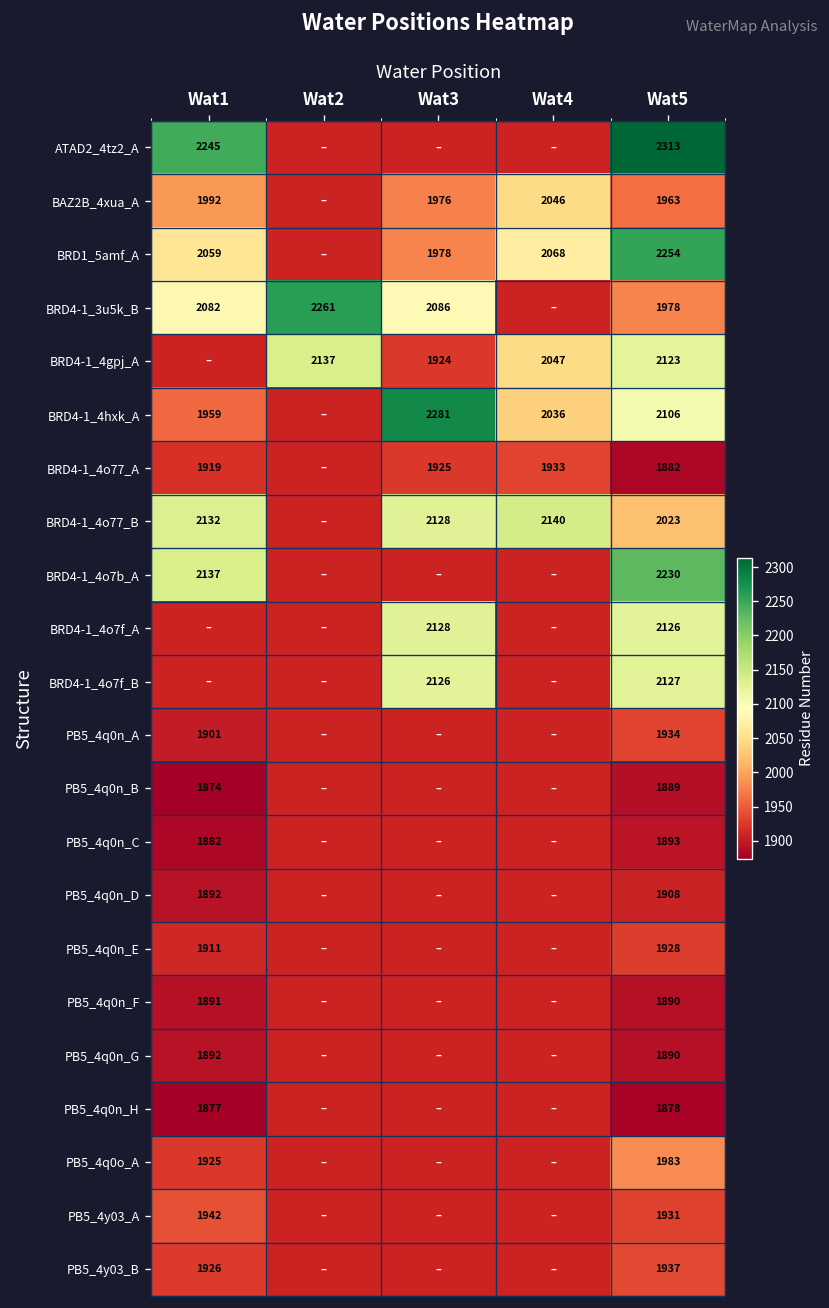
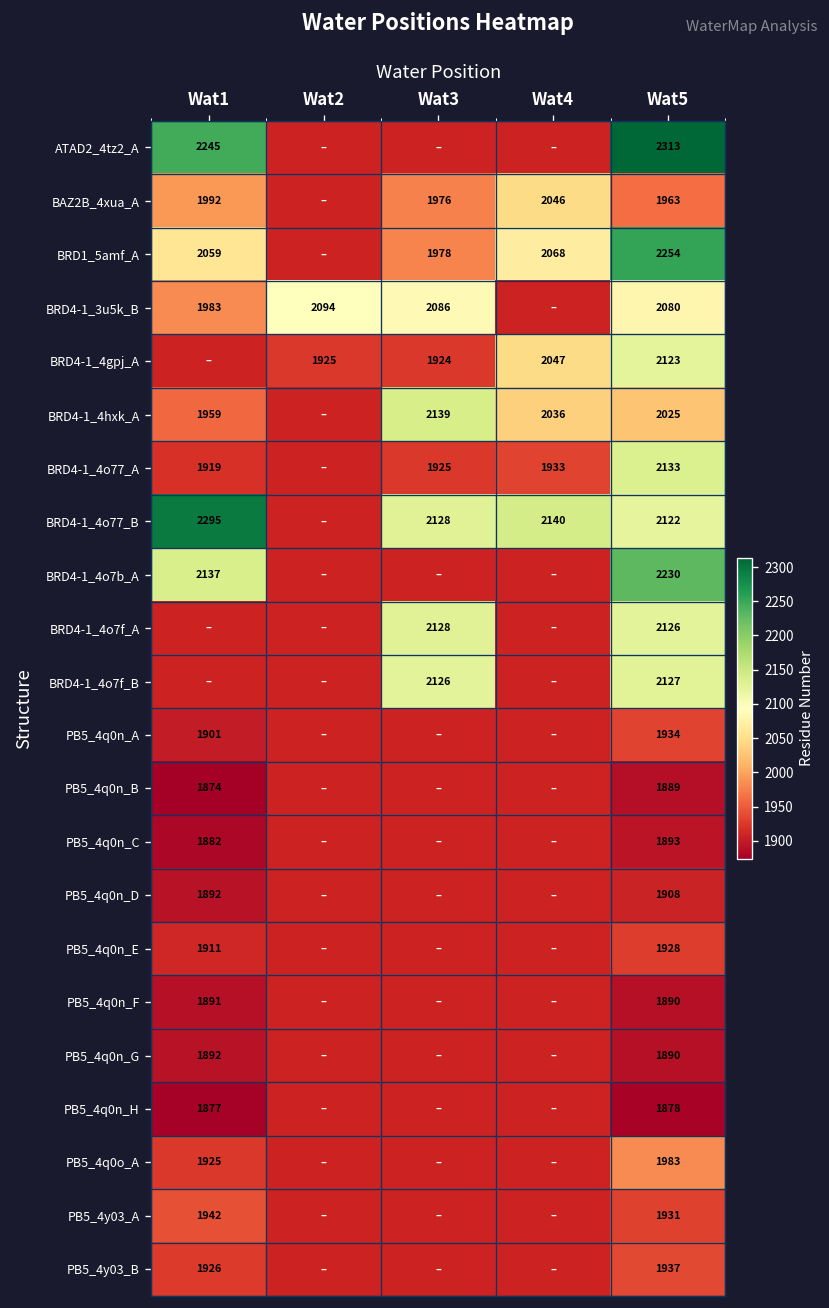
  {
    "ATAD2_4tz2_A": {
      "Wat1": 2245,
      "Wat5": 2313
    },
    "BAZ2B_4xua_A": {
      "Wat1": 1992,
      "Wat3": 1976,
      "Wat4": 2046,
      "Wat5": 1963
    },
    "BRD1_5amf_A": {
      "Wat1": 2059,
      "Wat3": 1978,
      "Wat4": 2068,
      "Wat5": 2254
    },
    "BRD4-1_3u5k_B": {
-     "Wat1": 2082,
-     "Wat2": 2261,
+     "Wat1": 1983,
+     "Wat2": 2094,
      "Wat3": 2086,
-     "Wat5": 1978
+     "Wat5": 2080
    },
    "BRD4-1_4gpj_A": {
-     "Wat2": 2137,
+     "Wat2": 1925,
      "Wat3": 1924,
      "Wat4": 2047,
      "Wat5": 2123
    },
    "BRD4-1_4hxk_A": {
      "Wat1": 1959,
-     "Wat3": 2281,
+     "Wat3": 2139,
      "Wat4": 2036,
-     "Wat5": 2106
+     "Wat5": 2025
    },
    "BRD4-1_4o77_A": {
      "Wat1": 1919,
      "Wat3": 1925,
      "Wat4": 1933,
-     "Wat5": 1882
+     "Wat5": 2133
    },
    "BRD4-1_4o77_B": {
-     "Wat1": 2132,
+     "Wat1": 2295,
      "Wat3": 2128,
      "Wat4": 2140,
-     "Wat5": 2023
+     "Wat5": 2122
    },
    "BRD4-1_4o7b_A": {
      "Wat1": 2137,
      "Wat5": 2230
    },
    "BRD4-1_4o7f_A": {
      "Wat3": 2128,
      "Wat5": 2126
    },
    "BRD4-1_4o7f_B": {
      "Wat3": 2126,
      "Wat5": 2127
    },
    "PB5_4q0n_A": {
      "Wat1": 1901,
      "Wat5": 1934
    },
    "PB5_4q0n_B": {
      "Wat1": 1874,
      "Wat5": 1889
    },
    "PB5_4q0n_C": {
      "Wat1": 1882,
      "Wat5": 1893
    },
    "PB5_4q0n_D": {
      "Wat1": 1892,
      "Wat5": 1908
    },
    "PB5_4q0n_E": {
      "Wat1": 1911,
      "Wat5": 1928
    },
    "PB5_4q0n_F": {
      "Wat1": 1891,
      "Wat5": 1890
    },
    "PB5_4q0n_G": {
      "Wat1": 1892,
      "Wat5": 1890
    },
    "PB5_4q0n_H": {
      "Wat1": 1877,
      "Wat5": 1878
    },
    "PB5_4q0o_A": {
      "Wat1": 1925,
      "Wat5": 1983
    },
    "PB5_4y03_A": {
      "Wat1": 1942,
      "Wat5": 1931
    },
    "PB5_4y03_B": {
      "Wat1": 1926,
      "Wat5": 1937
    }
  }
